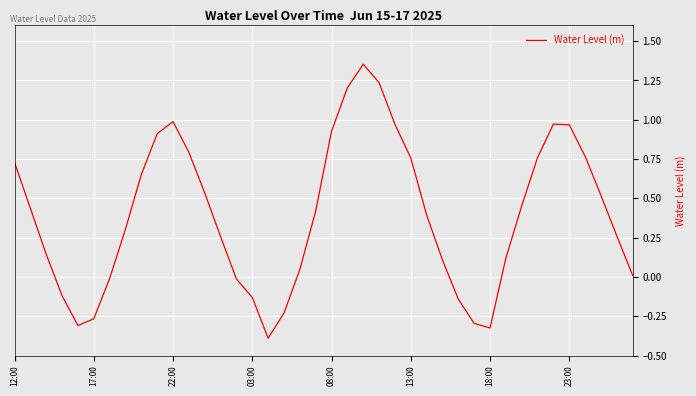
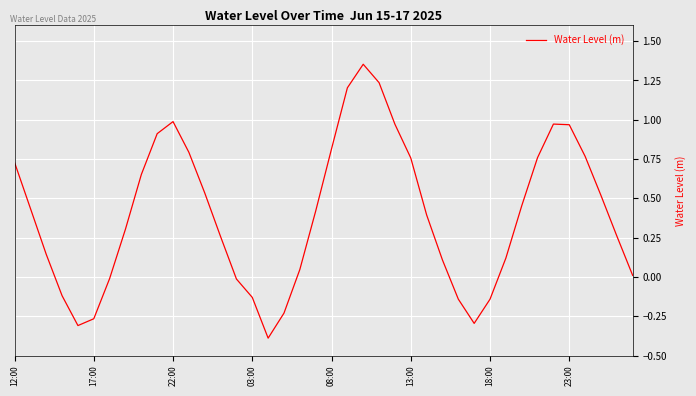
  {
    "12:00": 0.73,
    "17:00": -0.27,
    "22:00": 0.99,
    "03:00": -0.13,
-   "08:00": 0.93,
+   "08:00": 0.81,
    "13:00": 0.76,
-   "18:00": -0.32,
+   "18:00": -0.14,
    "23:00": 0.97
  }
